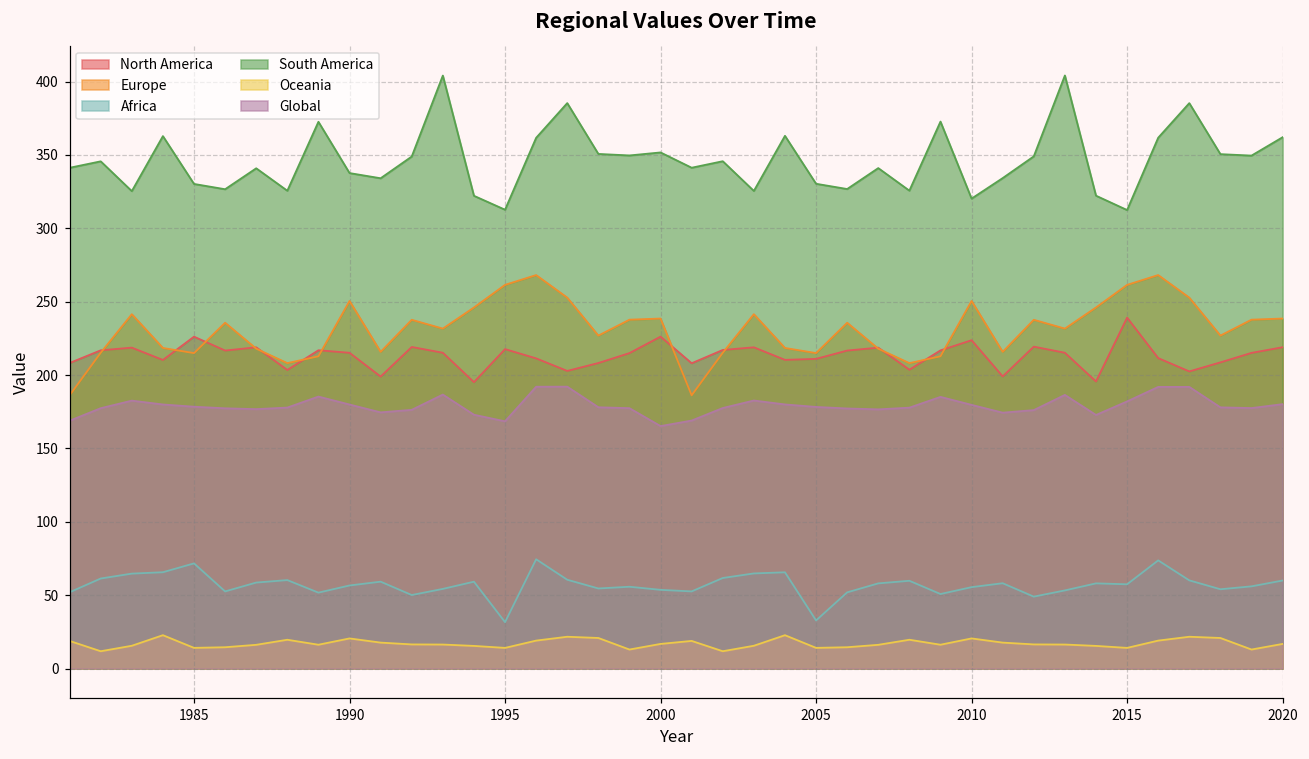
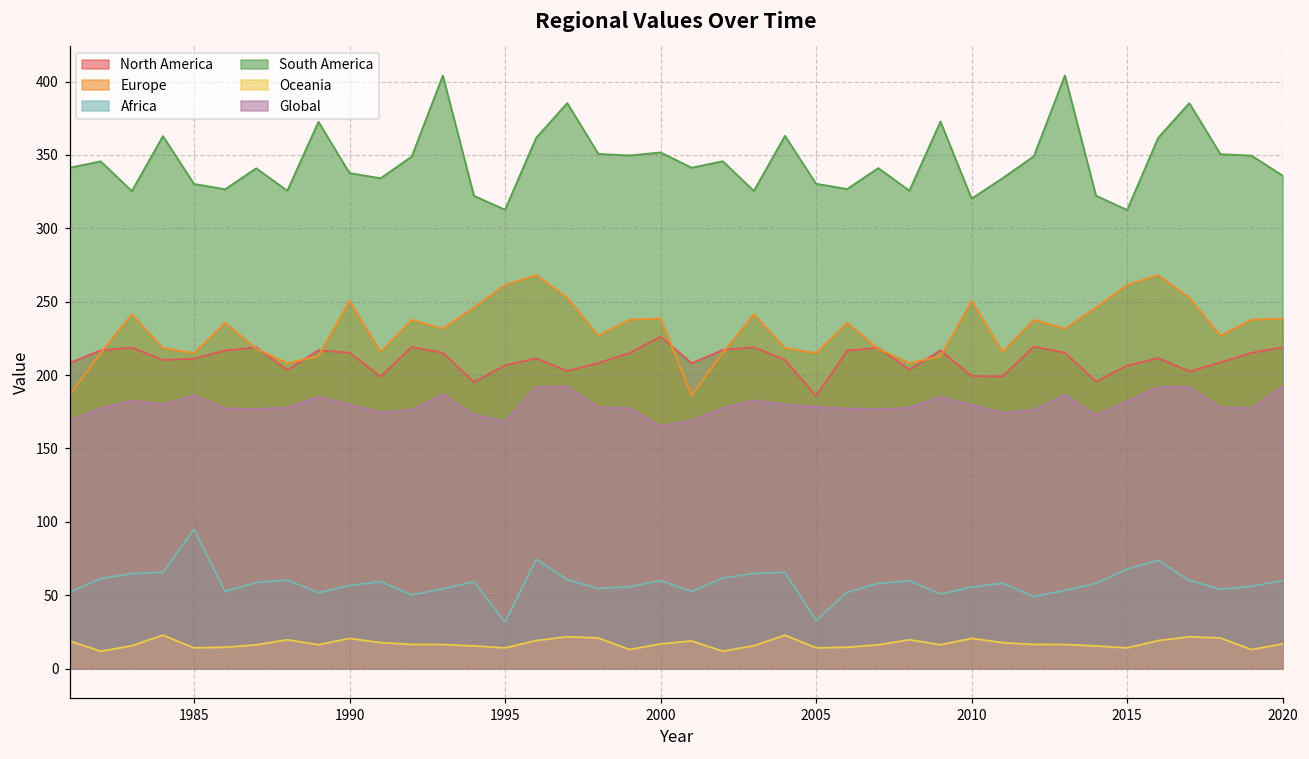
  {
    "North America": {
-     "1985": 226,
+     "1985": 211,
      "1990": 215,
-     "1995": 218,
+     "1995": 207,
      "2000": 226,
-     "2005": 211,
-     "2010": 224,
-     "2015": 239,
+     "2005": 186,
+     "2010": 199,
+     "2015": 206,
      "2020": 219
    },
    "Africa": {
-     "1985": 72,
+     "1985": 95,
      "1990": 57,
      "1995": 32,
-     "2000": 54,
+     "2000": 60,
      "2005": 33,
      "2010": 55,
-     "2015": 57,
+     "2015": 68,
      "2020": 60
    },
    "South America": {
      "1985": 330,
      "1990": 338,
      "1995": 313,
      "2000": 352,
      "2005": 330,
      "2010": 320,
      "2015": 312,
-     "2020": 362
+     "2020": 336
    },
    "Global": {
-     "1985": 178,
+     "1985": 186,
      "1990": 180,
      "1995": 168,
      "2000": 165,
      "2005": 178,
      "2010": 180,
      "2015": 182,
-     "2020": 180
+     "2020": 192
    }
  }
